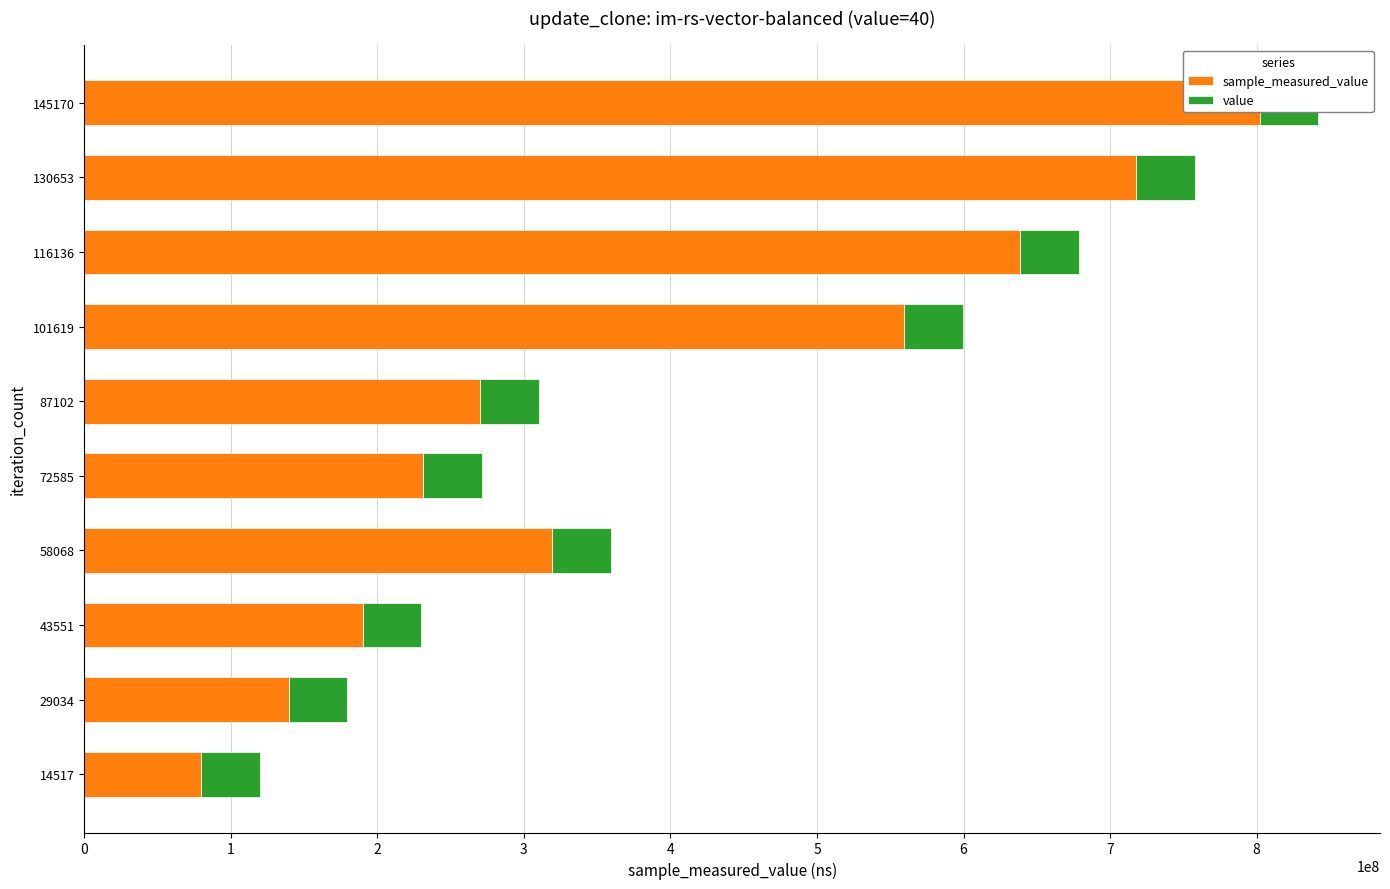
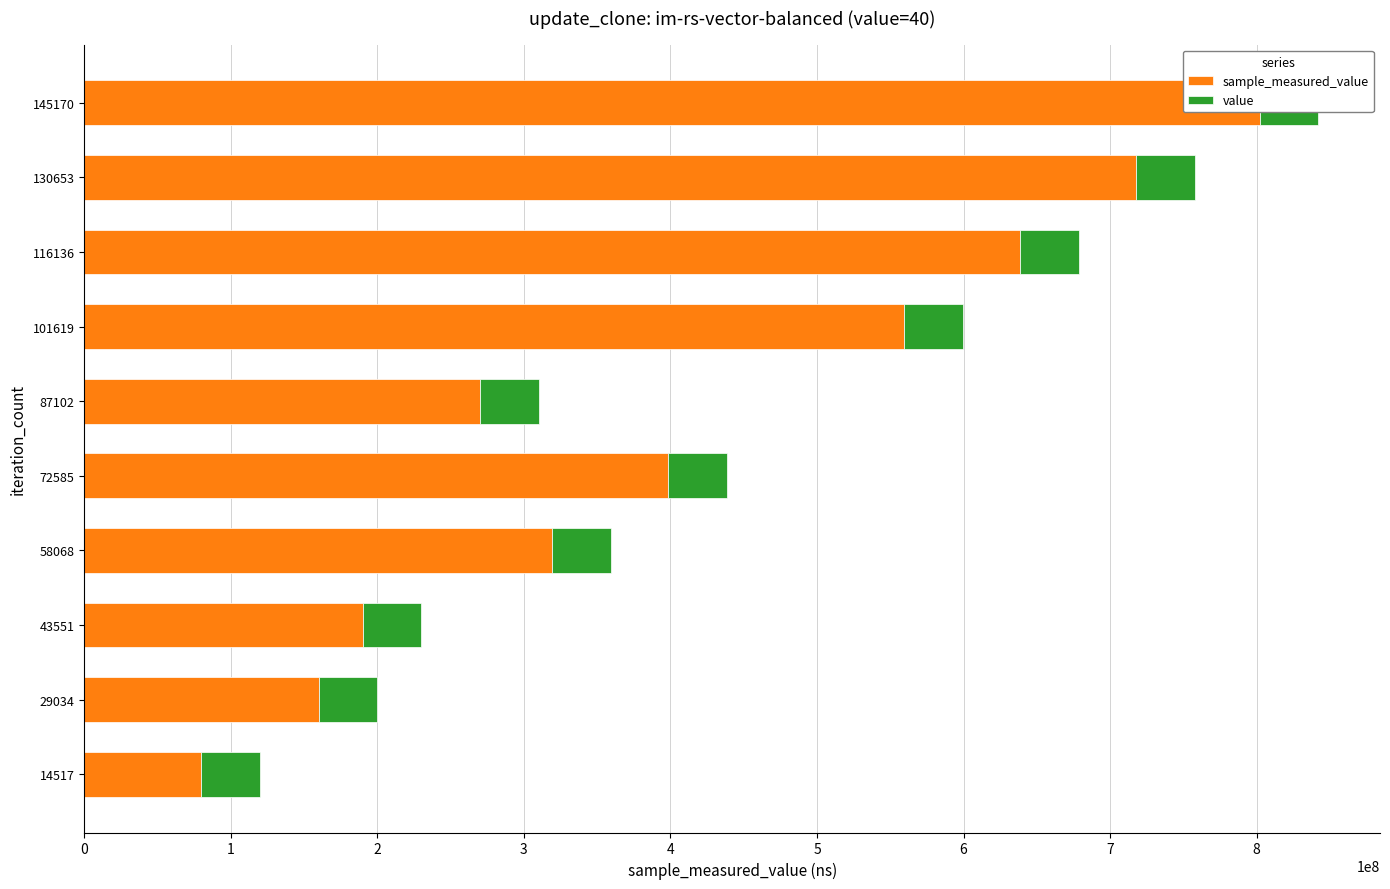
  {
    "sample_measured_value": {
      "130653": 718000000,
      "116136": 639000000,
      "101619": 559000000,
      "87102": 270000000,
-     "72585": 231000000,
+     "72585": 399000000,
      "58068": 319000000,
      "43551": 190000000,
-     "29034": 139000000,
+     "29034": 160000000,
      "14517": 80000000
    },
    "value": {
      "130653": 40000000,
      "116136": 40000000,
      "101619": 40000000,
      "87102": 40000000,
      "72585": 40000000,
      "58068": 40000000,
      "43551": 40000000,
      "29034": 40000000,
      "14517": 40000000
    }
  }
